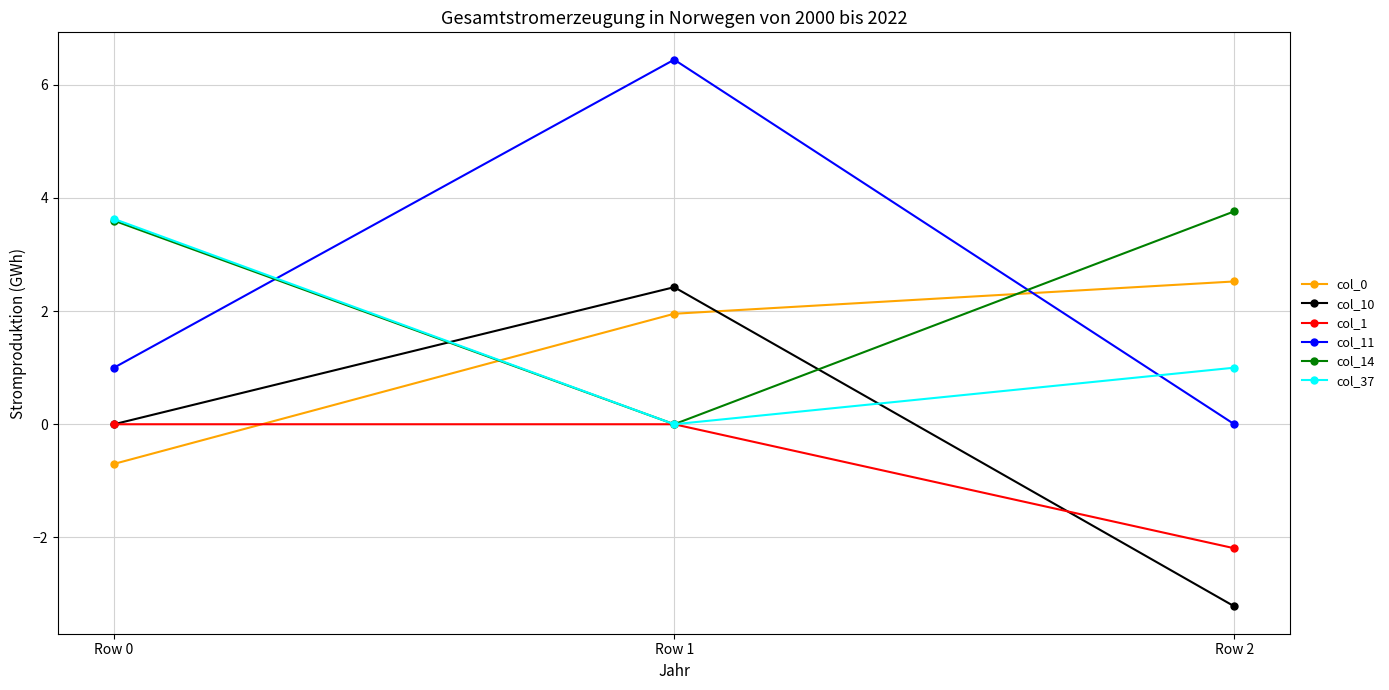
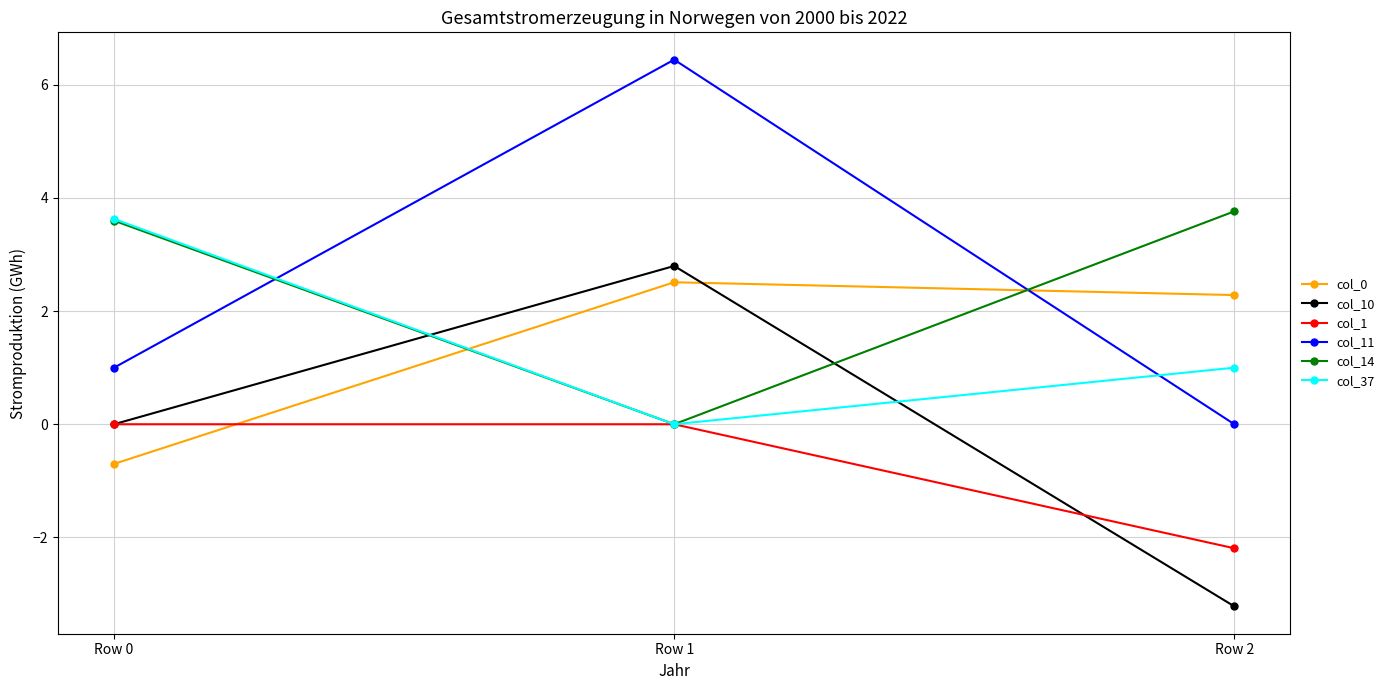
  {
    "col_0": {
      "Row 0": -0.7,
-     "Row 1": 2.0,
-     "Row 2": 2.5
+     "Row 1": 2.5,
+     "Row 2": 2.3
    },
    "col_10": {
-     "Row 1": 2.4,
+     "Row 1": 2.8,
      "Row 2": -3.2
    },
    "col_1": {
      "Row 2": -2.2
    },
    "col_11": {
      "Row 0": 1.0,
      "Row 1": 6.4,
      "Row 2": 0.0
    },
    "col_14": {
      "Row 2": 3.8
    },
    "col_37": {
      "Row 2": 1.0
    }
  }
